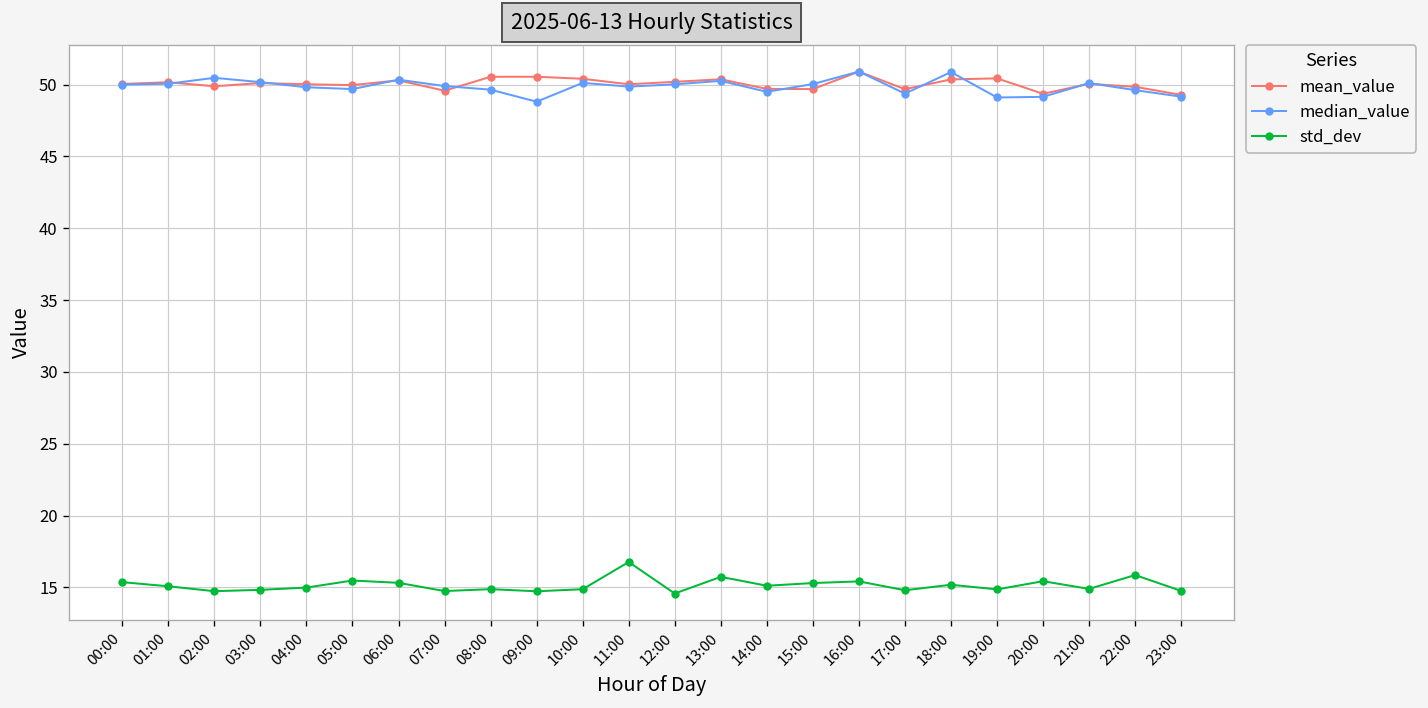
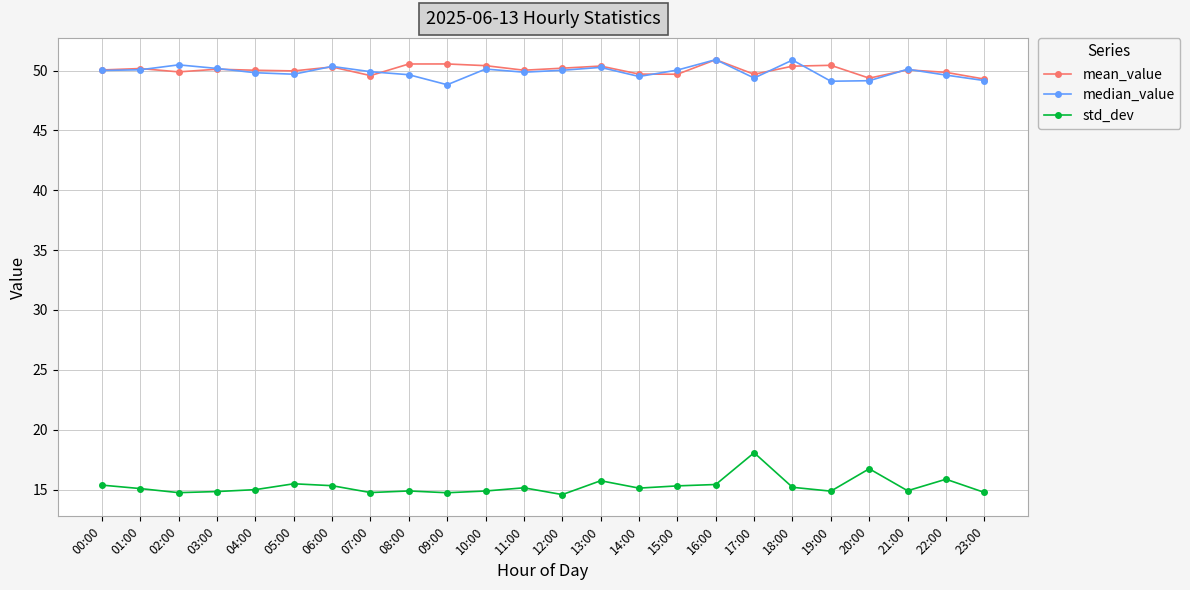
  {
    "mean_value": {
      "02:00": 49.9,
      "05:00": 50.0,
      "07:00": 49.6,
      "08:00": 50.5,
      "09:00": 50.5,
      "10:00": 50.4,
      "15:00": 49.7,
      "17:00": 49.7,
      "18:00": 50.4,
      "19:00": 50.4,
      "22:00": 49.8
    },
    "median_value": {
      "02:00": 50.5,
      "05:00": 49.7,
      "07:00": 49.9,
      "08:00": 49.6,
      "09:00": 48.8,
      "10:00": 50.1,
      "15:00": 50.0,
      "17:00": 49.4,
      "18:00": 50.9,
      "19:00": 49.1,
      "22:00": 49.6
    },
    "std_dev": {
      "00:00": 15.4,
      "01:00": 15.1,
      "02:00": 14.7,
      "03:00": 14.8,
      "04:00": 15.0,
      "05:00": 15.5,
      "06:00": 15.3,
      "07:00": 14.7,
      "08:00": 14.9,
      "09:00": 14.7,
      "10:00": 14.9,
-     "11:00": 16.8,
+     "11:00": 15.1,
      "12:00": 14.6,
      "13:00": 15.7,
      "14:00": 15.1,
      "15:00": 15.3,
      "16:00": 15.4,
-     "17:00": 14.8,
+     "17:00": 18.1,
      "18:00": 15.2,
      "19:00": 14.9,
-     "20:00": 15.4,
+     "20:00": 16.7,
      "21:00": 14.9,
      "22:00": 15.9,
      "23:00": 14.8
    }
  }
